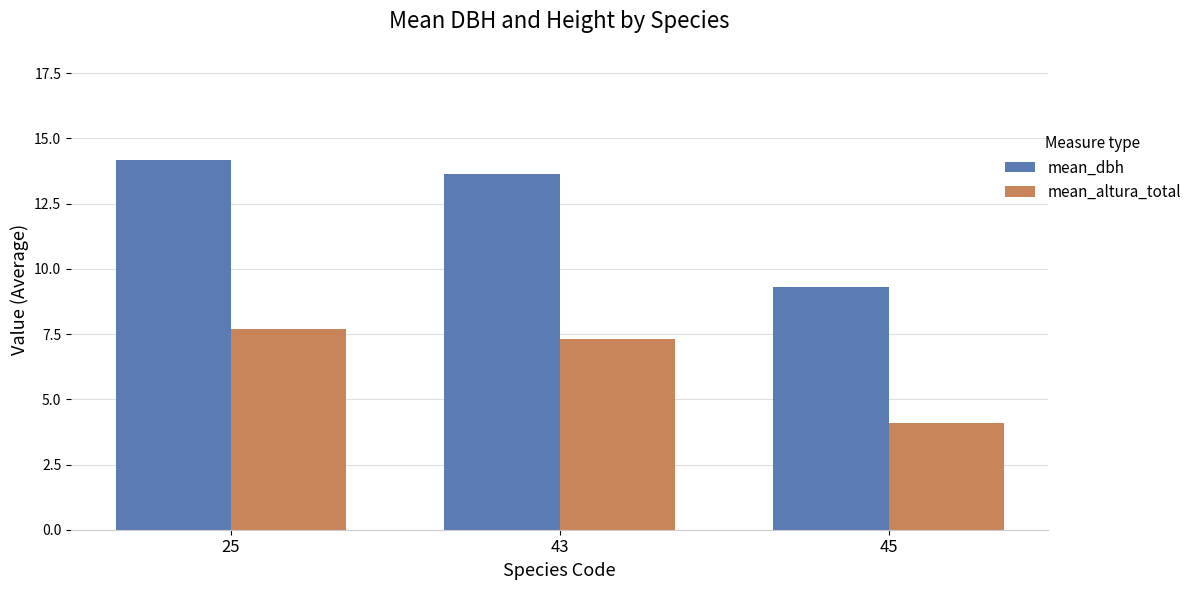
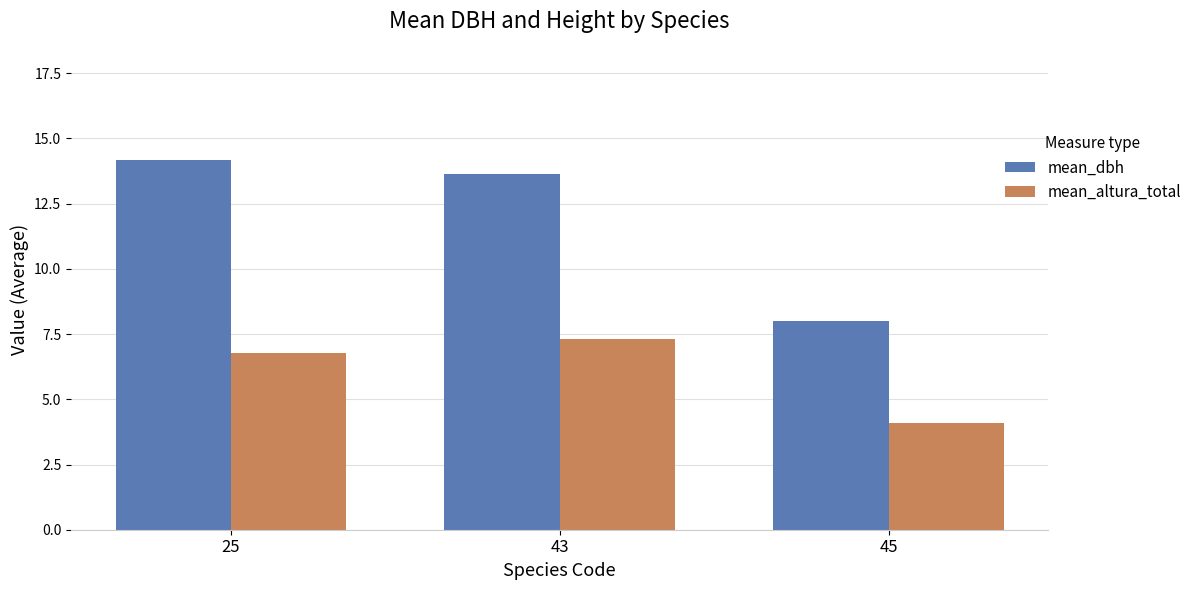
  {
    "mean_dbh": {
      "25": 14.2,
      "43": 13.6,
-     "45": 9.3
+     "45": 8.0
    },
    "mean_altura_total": {
-     "25": 7.7,
+     "25": 6.8,
      "43": 7.3,
      "45": 4.1
    }
  }
